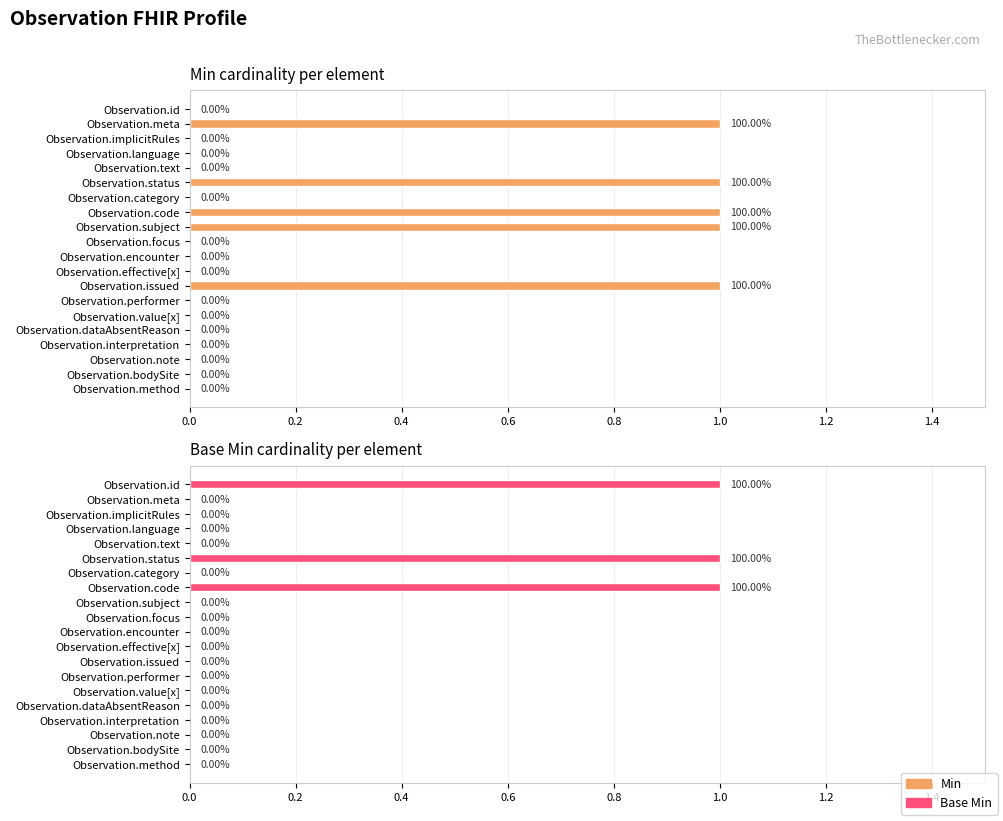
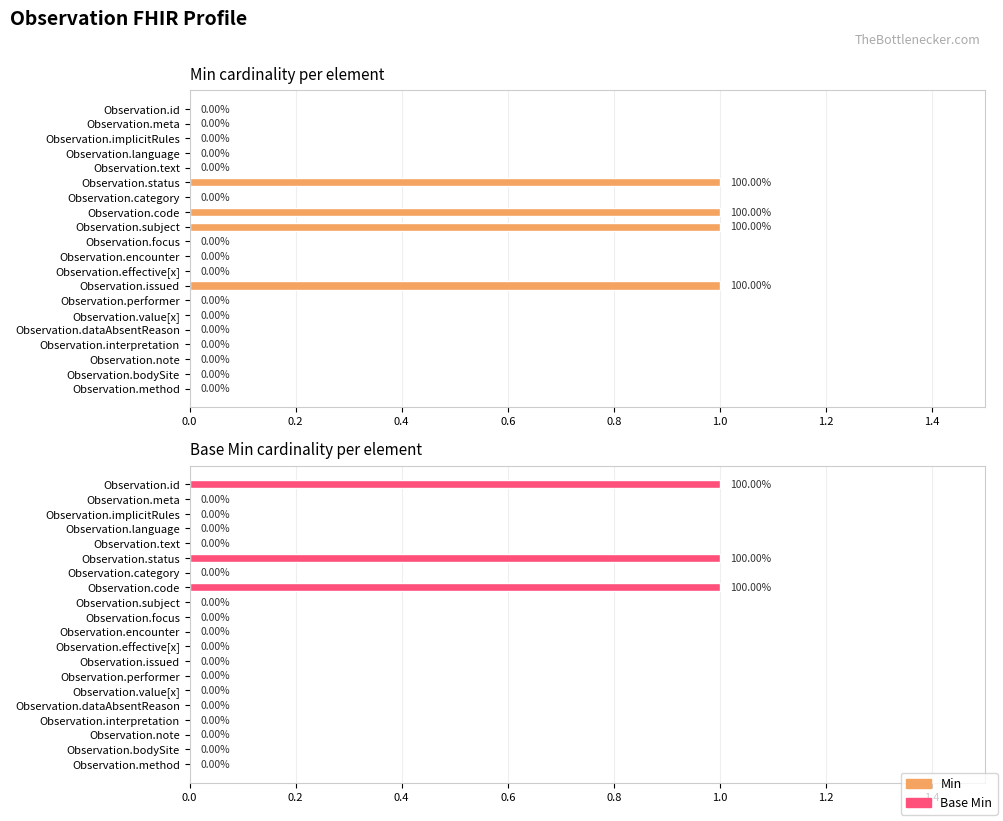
  {
    "Min cardinality per element": {
      "Observation.id": "0.00%",
-     "Observation.meta": "100.00%",
+     "Observation.meta": "0.00%",
      "Observation.implicitRules": "0.00%",
      "Observation.language": "0.00%",
      "Observation.text": "0.00%",
      "Observation.status": "100.00%",
      "Observation.category": "0.00%",
      "Observation.code": "100.00%",
      "Observation.subject": "100.00%",
      "Observation.focus": "0.00%",
      "Observation.encounter": "0.00%",
      "Observation.effective[x]": "0.00%",
      "Observation.issued": "100.00%",
      "Observation.performer": "0.00%",
      "Observation.value[x]": "0.00%",
      "Observation.dataAbsentReason": "0.00%",
      "Observation.interpretation": "0.00%",
      "Observation.note": "0.00%",
      "Observation.bodySite": "0.00%",
      "Observation.method": "0.00%"
    },
    "Base Min cardinality per element": {
      "Observation.id": "100.00%",
      "Observation.meta": "0.00%",
      "Observation.implicitRules": "0.00%",
      "Observation.language": "0.00%",
      "Observation.text": "0.00%",
      "Observation.status": "100.00%",
      "Observation.category": "0.00%",
      "Observation.code": "100.00%",
      "Observation.subject": "0.00%",
      "Observation.focus": "0.00%",
      "Observation.encounter": "0.00%",
      "Observation.effective[x]": "0.00%",
      "Observation.issued": "0.00%",
      "Observation.performer": "0.00%",
      "Observation.value[x]": "0.00%",
      "Observation.dataAbsentReason": "0.00%",
      "Observation.interpretation": "0.00%",
      "Observation.note": "0.00%",
      "Observation.bodySite": "0.00%",
      "Observation.method": "0.00%"
    }
  }
